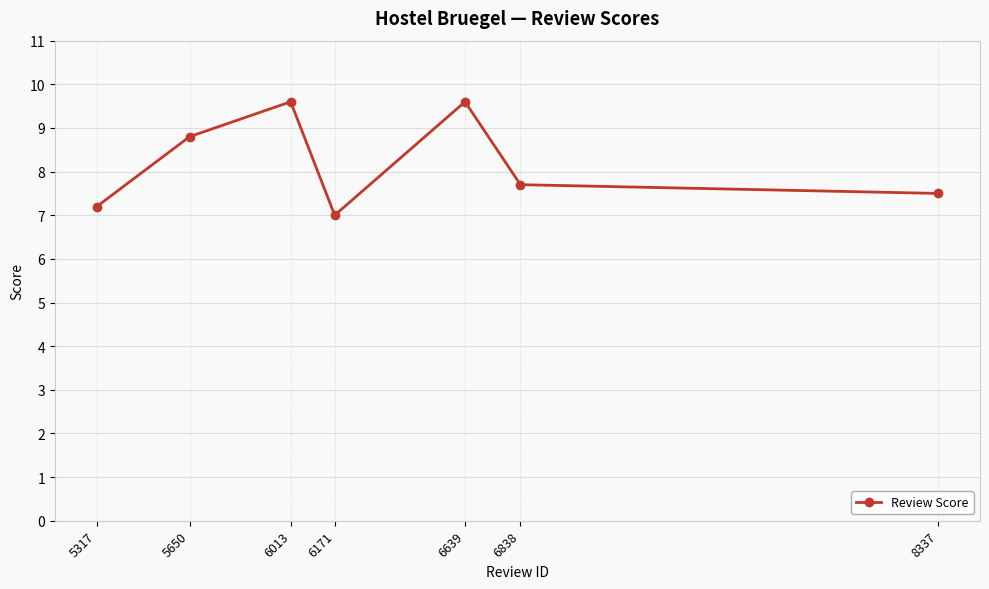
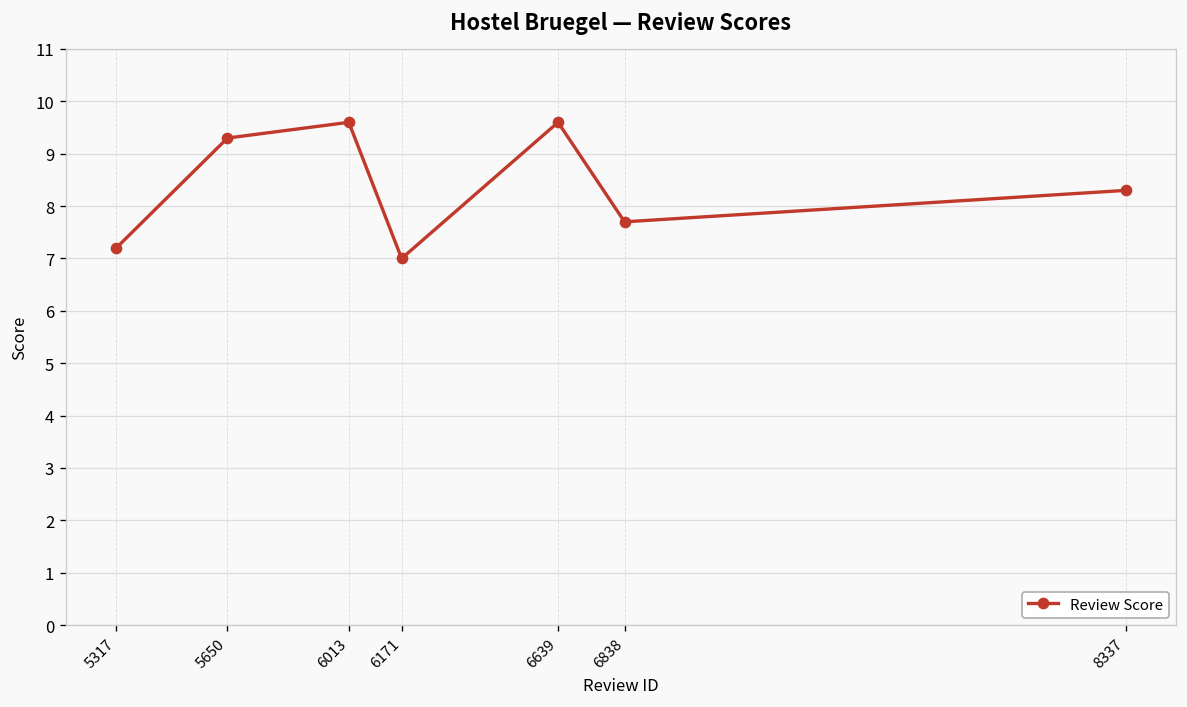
  {
    "5317": 7.2,
-   "5650": 8.8,
+   "5650": 9.3,
    "6013": 9.6,
    "6171": 7.0,
    "6639": 9.6,
    "6838": 7.7,
-   "8337": 7.5
+   "8337": 8.3
  }
